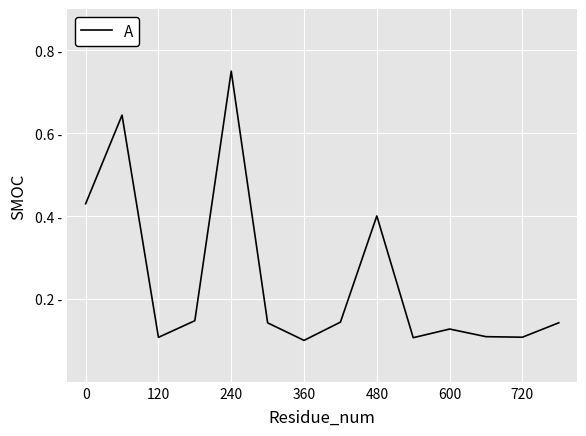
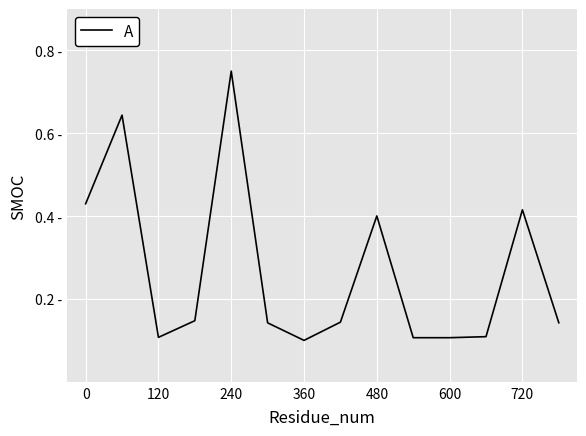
  {
    "0": "0.43 -",
    "120": "0.11 -",
    "240": "0.75 -",
    "360": "0.10 -",
    "480": "0.40 -",
-   "600": "0.13 -",
-   "720": "0.11 -"
+   "600": "0.11 -",
+   "720": "0.42 -"
  }
